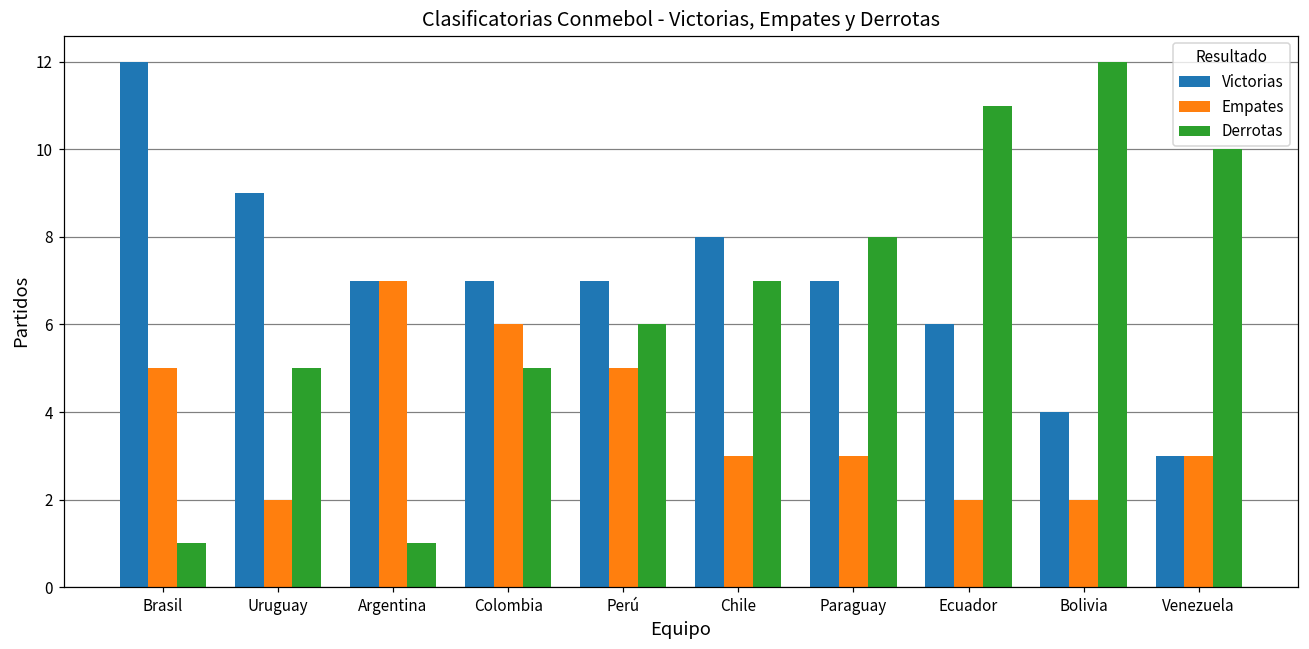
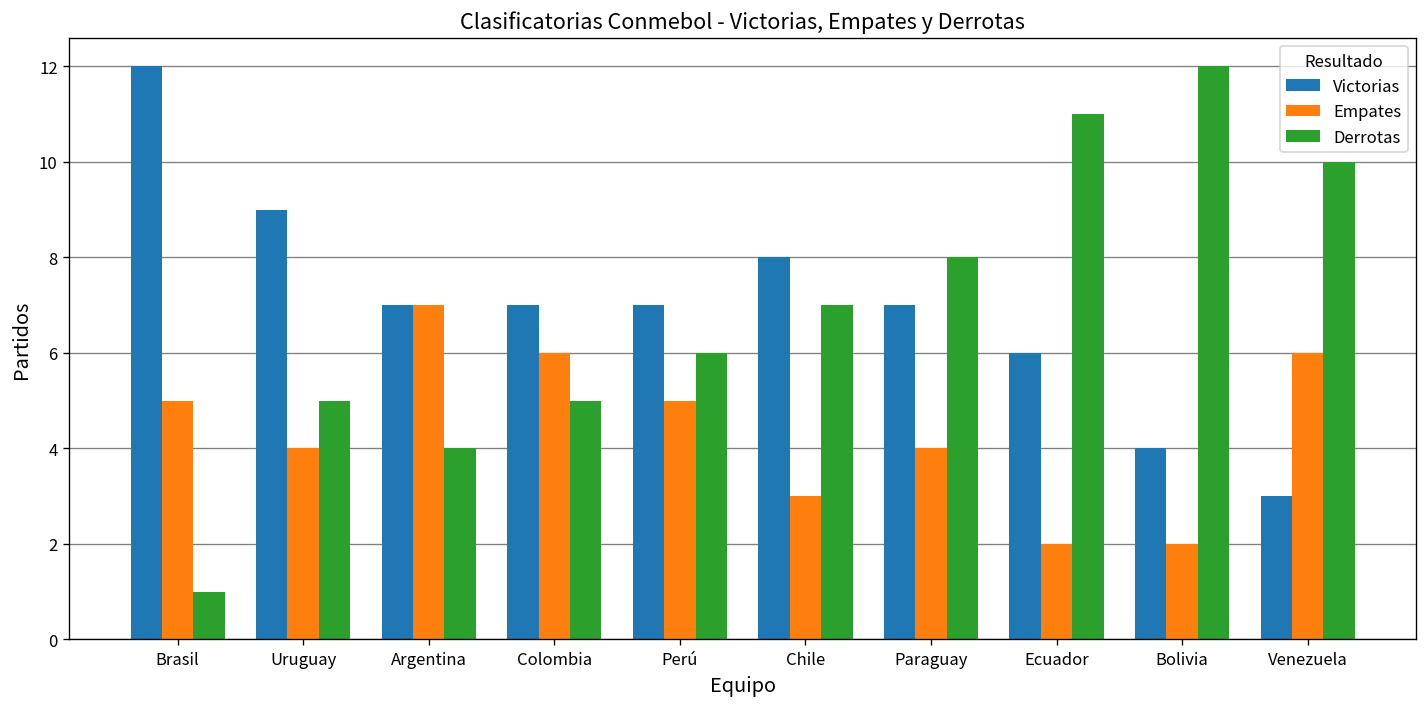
  {
    "Victorias": {
      "Brasil": 12,
      "Uruguay": 9,
      "Argentina": 7,
      "Colombia": 7,
      "Perú": 7,
      "Chile": 8,
      "Paraguay": 7,
      "Ecuador": 6,
      "Bolivia": 4,
      "Venezuela": 3
    },
    "Empates": {
      "Brasil": 5,
-     "Uruguay": 2,
+     "Uruguay": 4,
      "Argentina": 7,
      "Colombia": 6,
      "Perú": 5,
      "Chile": 3,
-     "Paraguay": 3,
+     "Paraguay": 4,
      "Ecuador": 2,
      "Bolivia": 2,
-     "Venezuela": 3
+     "Venezuela": 6
    },
    "Derrotas": {
      "Brasil": 1,
      "Uruguay": 5,
-     "Argentina": 1,
+     "Argentina": 4,
      "Colombia": 5,
      "Perú": 6,
      "Chile": 7,
      "Paraguay": 8,
      "Ecuador": 11,
      "Bolivia": 12,
      "Venezuela": 10
    }
  }
